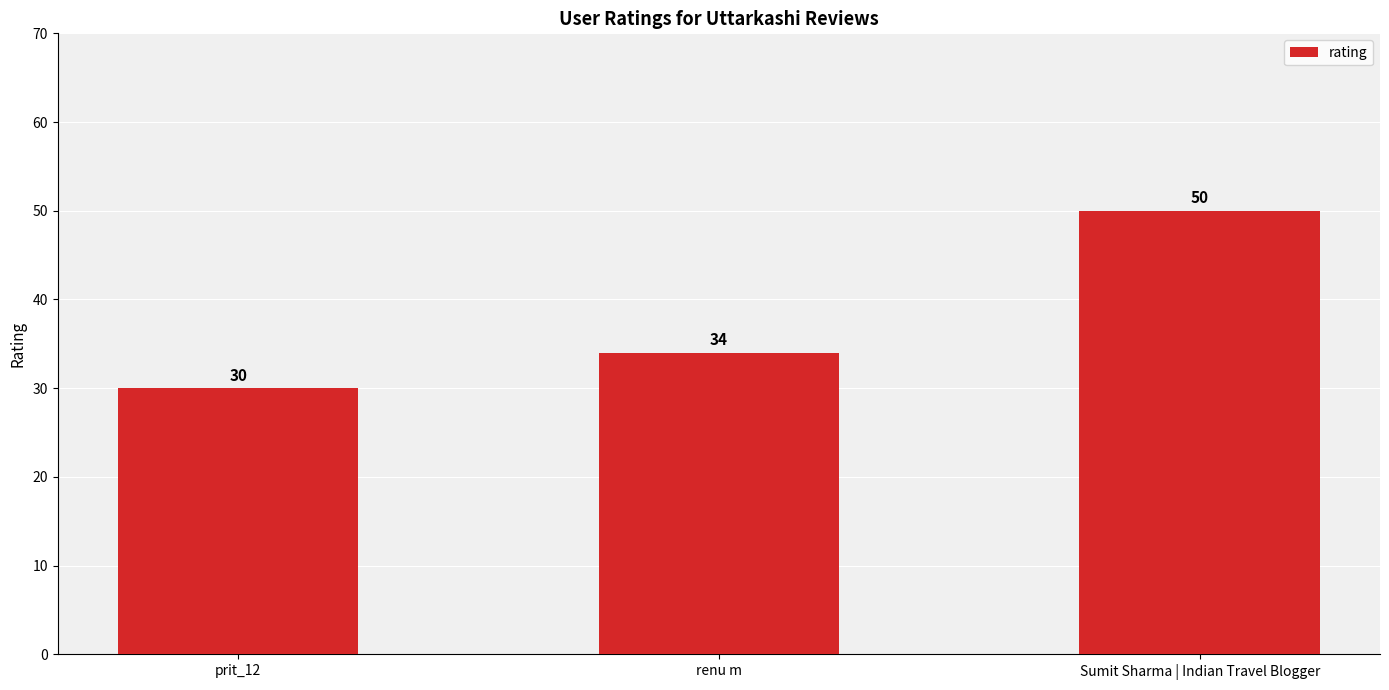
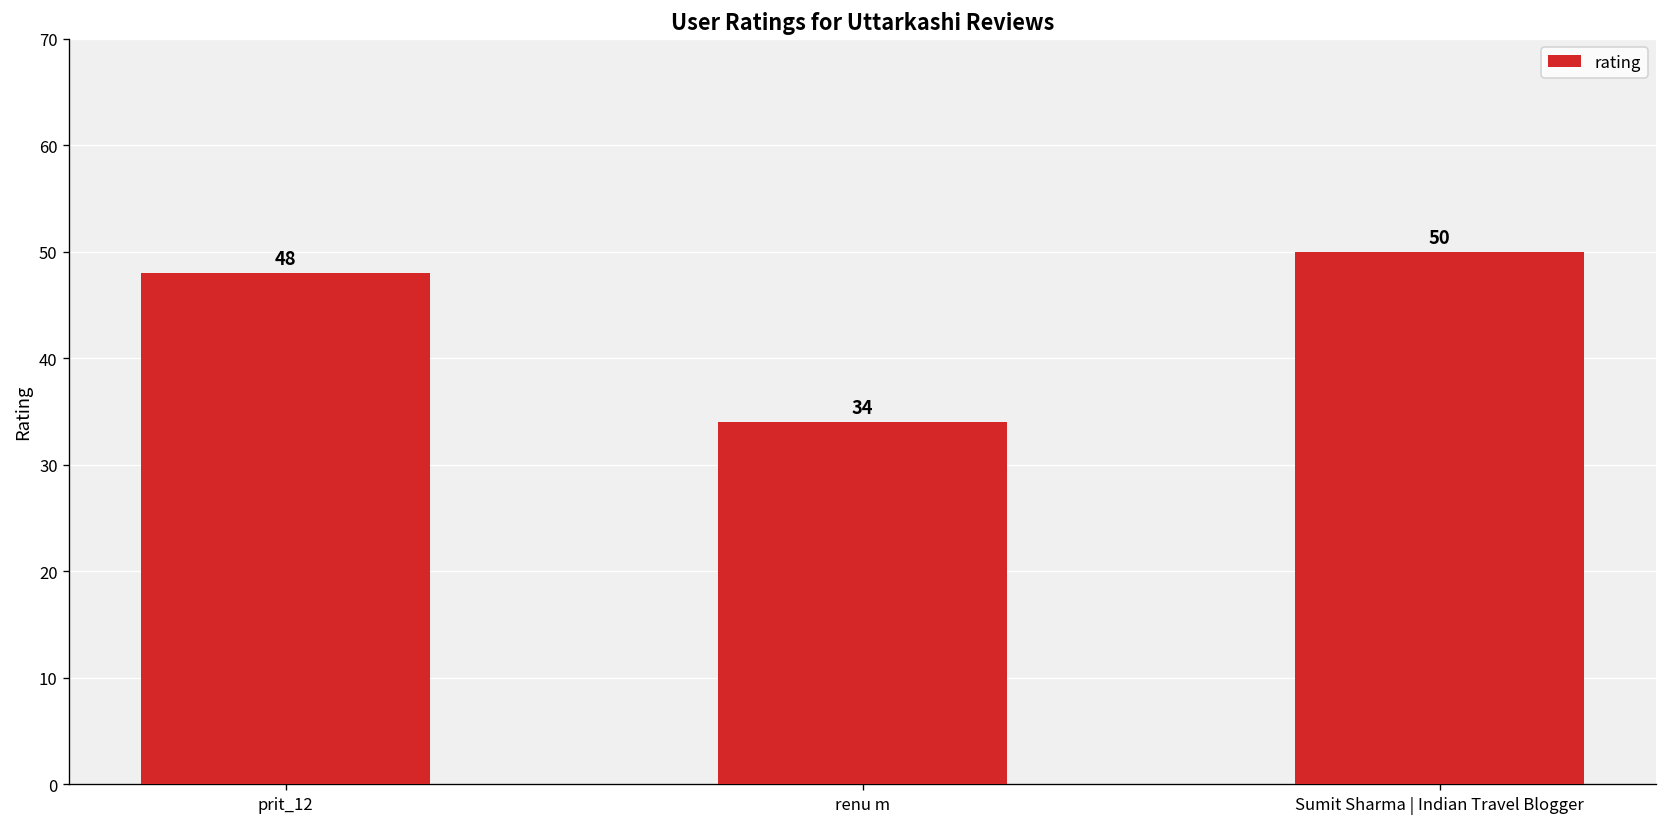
  {
-   "prit_12": 30,
+   "prit_12": 48,
    "renu m": 34,
    "Sumit Sharma | Indian Travel Blogger": 50
  }
